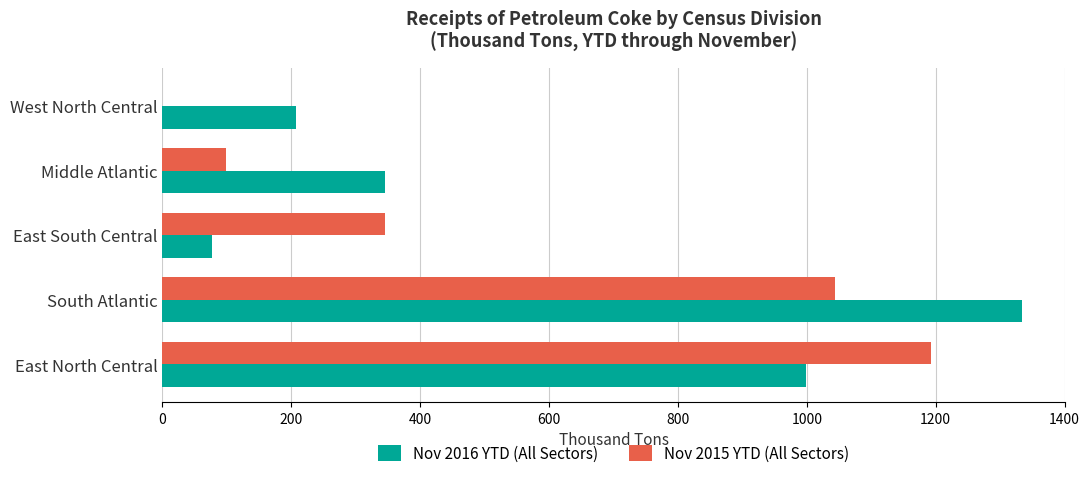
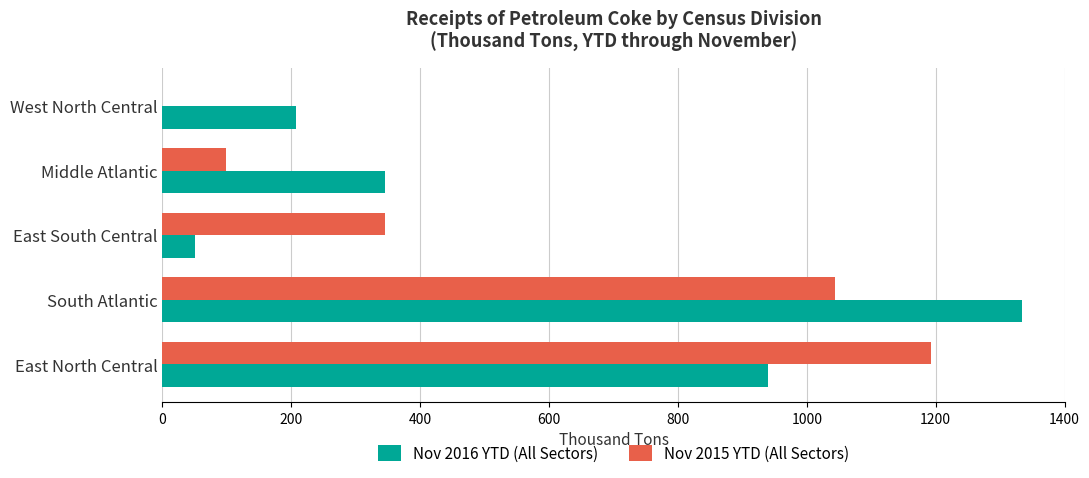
  {
    "Nov 2016 YTD (All Sectors)": {
      "West North Central": 210,
      "Middle Atlantic": 350,
-     "East South Central": 80,
+     "East South Central": 50,
      "South Atlantic": 1330,
-     "East North Central": 1000
+     "East North Central": 940
    },
    "Nov 2015 YTD (All Sectors)": {
      "West North Central": 0,
      "Middle Atlantic": 100,
      "East South Central": 350,
      "South Atlantic": 1040,
      "East North Central": 1190
    }
  }
